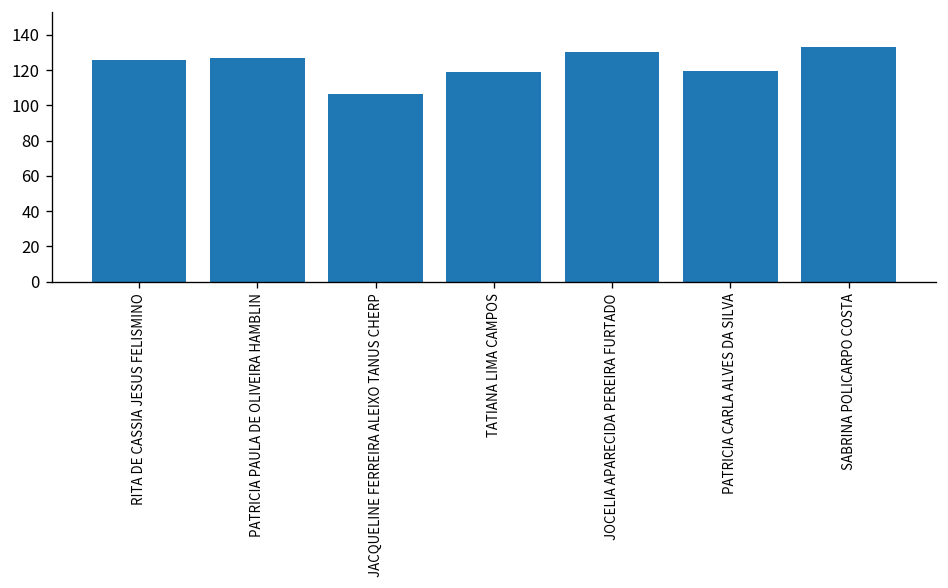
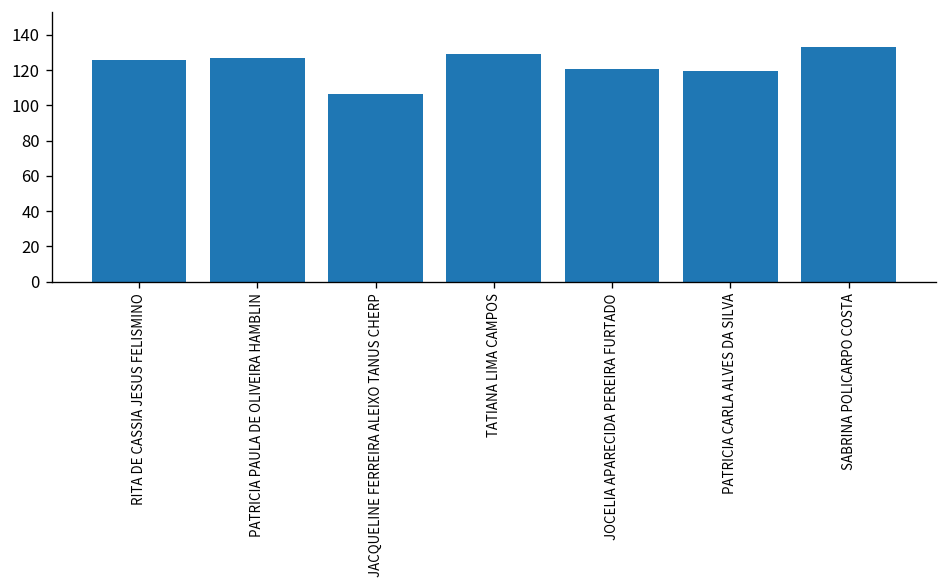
  {
    "RITA DE CASSIA JESUS FELISMINO": 126,
    "PATRICIA PAULA DE OLIVEIRA HAMBLIN": 127,
    "JACQUELINE FERREIRA ALEIXO TANUS CHERP": 107,
-   "TATIANA LIMA CAMPOS": 119,
-   "JOCELIA APARECIDA PEREIRA FURTADO": 130,
+   "TATIANA LIMA CAMPOS": 129,
+   "JOCELIA APARECIDA PEREIRA FURTADO": 121,
    "PATRICIA CARLA ALVES DA SILVA": 119,
    "SABRINA POLICARPO COSTA": 133
  }
